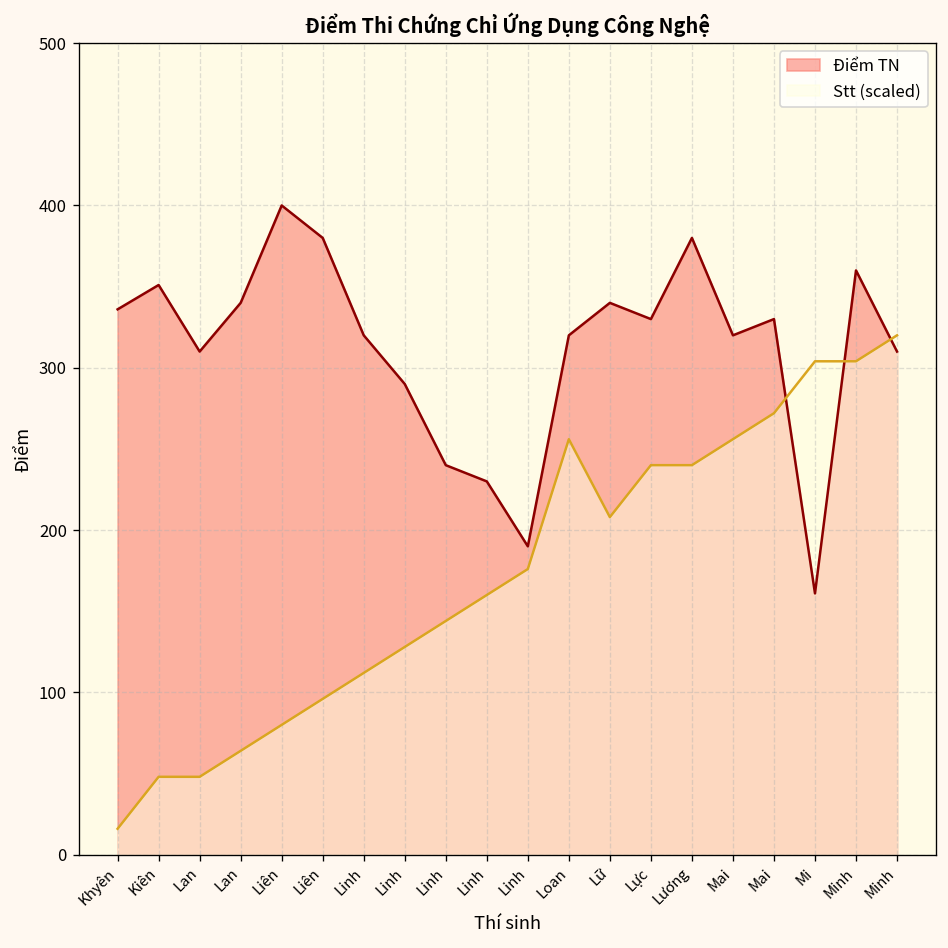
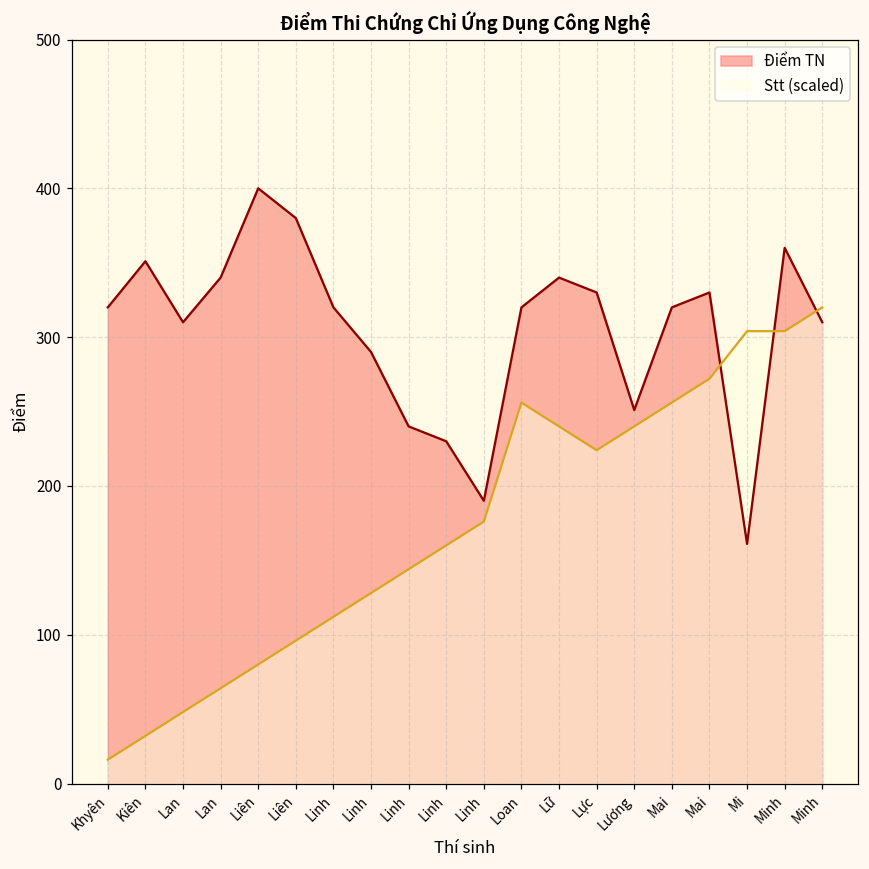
  {
    "Điểm TN": {
-     "Khyên": 336,
+     "Khyên": 320,
      "Kiên": 351,
      "Loan": 320,
      "Lữ": 340,
      "Lực": 330,
-     "Lương": 380,
+     "Lương": 251,
      "Mi": 161
    },
    "Stt (scaled)": {
      "Khyên": 16,
-     "Kiên": 48,
+     "Kiên": 32,
      "Loan": 256,
-     "Lữ": 208,
-     "Lực": 240,
+     "Lữ": 240,
+     "Lực": 224,
      "Lương": 240,
      "Mi": 304
    }
  }
